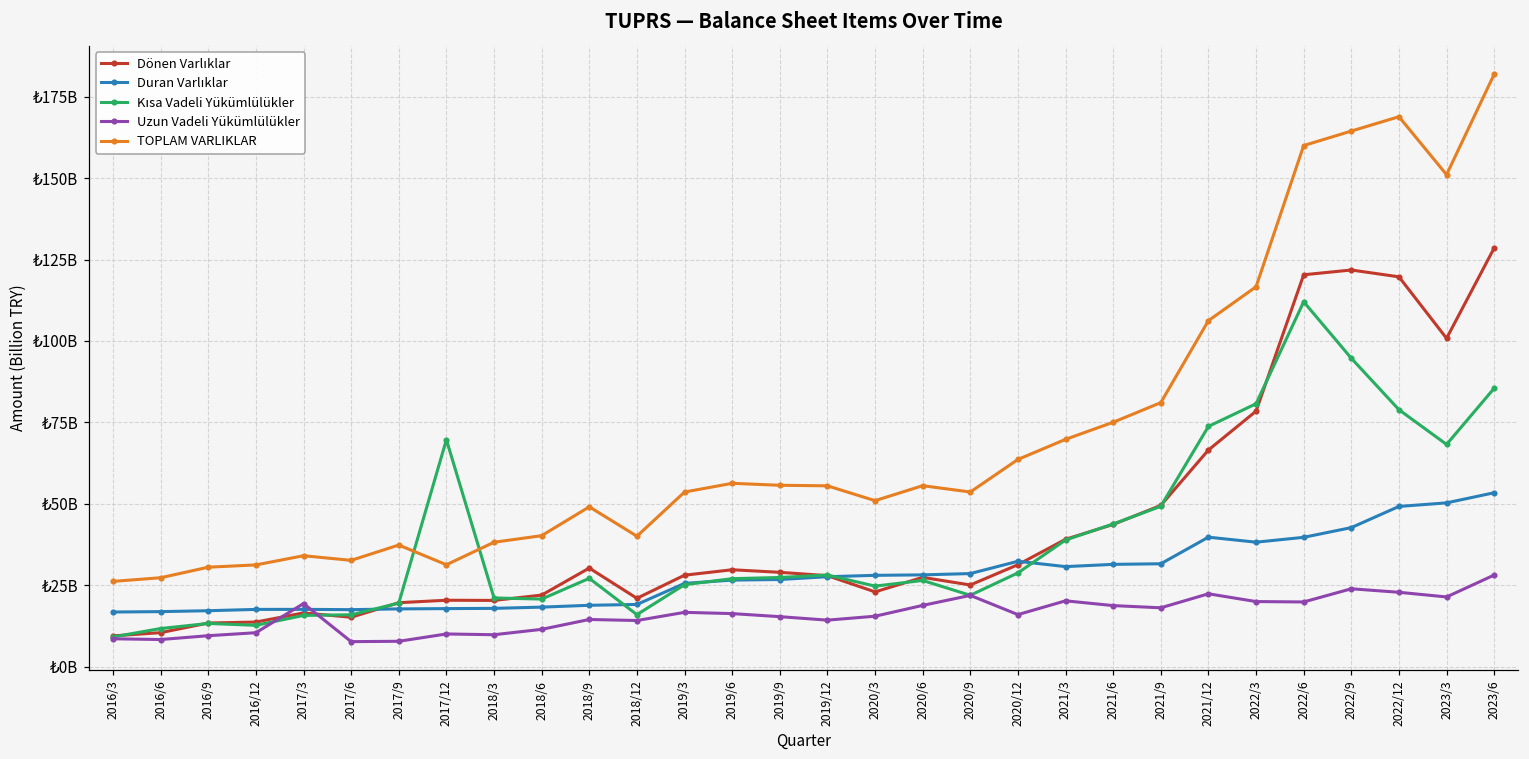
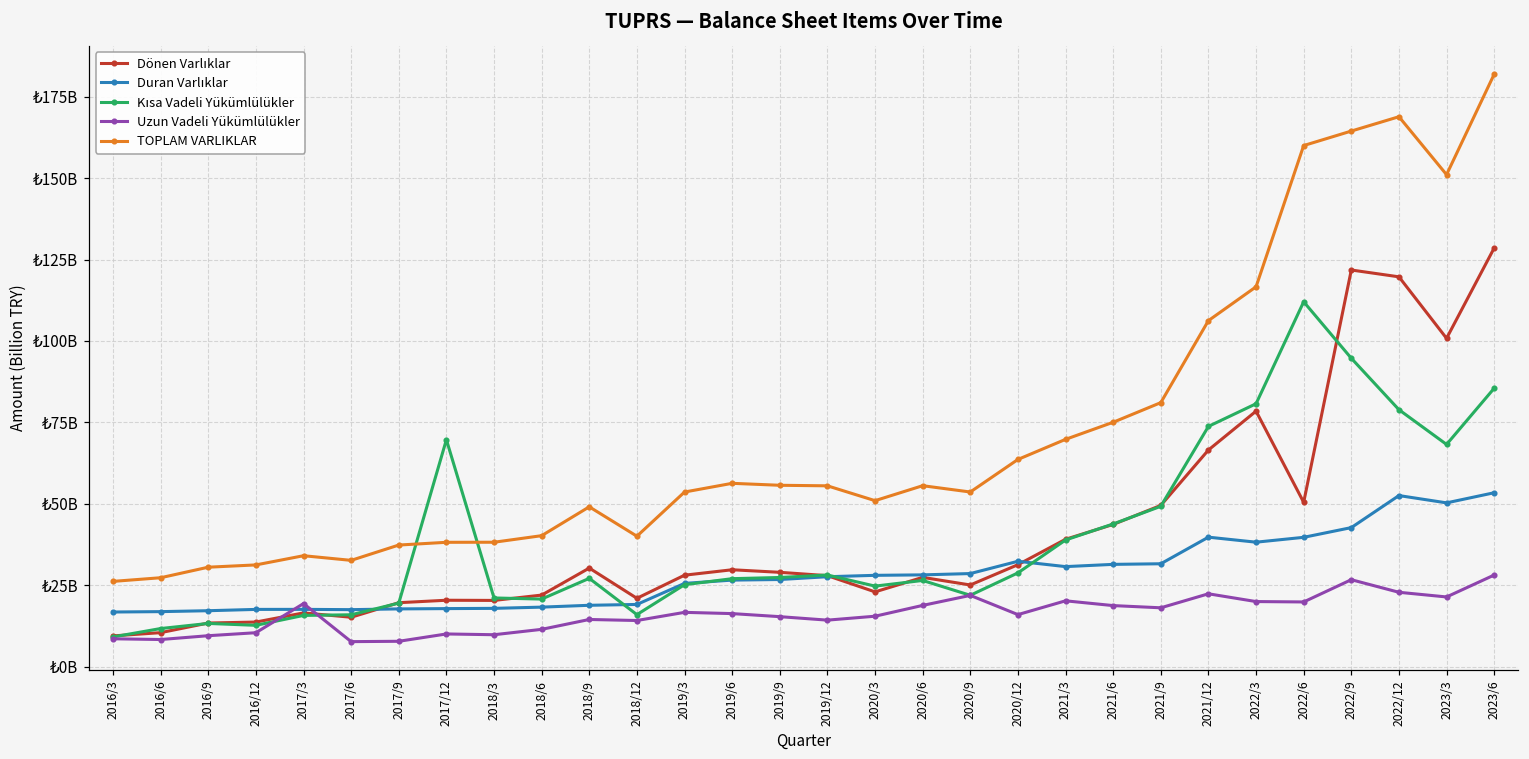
  {
    "Dönen Varlıklar": {
      "2016/6": "₺10000000000",
      "2016/12": "₺14000000000",
      "2017/12": "₺20000000000",
      "2018/6": "₺22000000000",
      "2018/9": "₺30000000000",
      "2018/12": "₺21000000000",
      "2019/3": "₺28000000000",
      "2019/6": "₺30000000000",
      "2019/9": "₺29000000000",
      "2020/3": "₺23000000000",
      "2020/9": "₺25000000000",
      "2020/12": "₺31000000000",
      "2021/12": "₺67000000000",
      "2022/3": "₺78000000000",
-     "2022/6": "₺120000000000",
+     "2022/6": "₺50000000000",
      "2022/9": "₺122000000000",
      "2022/12": "₺120000000000",
      "2023/3": "₺101000000000",
      "2023/6": "₺129000000000"
    },
    "Duran Varlıklar": {
      "2016/3": "₺17000000000",
      "2016/6": "₺17000000000",
      "2016/9": "₺17000000000",
      "2016/12": "₺18000000000",
      "2017/3": "₺18000000000",
      "2017/6": "₺17000000000",
      "2017/9": "₺18000000000",
      "2017/12": "₺18000000000",
      "2018/3": "₺18000000000",
      "2018/6": "₺18000000000",
      "2018/9": "₺19000000000",
      "2018/12": "₺19000000000",
      "2020/3": "₺28000000000",
      "2020/9": "₺29000000000",
      "2020/12": "₺32000000000",
      "2021/3": "₺31000000000",
      "2021/6": "₺31000000000",
      "2021/9": "₺32000000000",
      "2021/12": "₺40000000000",
      "2022/3": "₺38000000000",
      "2022/6": "₺40000000000",
      "2022/9": "₺43000000000",
-     "2022/12": "₺49000000000",
+     "2022/12": "₺53000000000",
      "2023/3": "₺50000000000",
      "2023/6": "₺53000000000"
    },
    "Kısa Vadeli Yükümlülükler": {
      "2016/6": "₺12000000000",
      "2016/12": "₺13000000000",
      "2017/12": "₺70000000000",
      "2018/6": "₺21000000000",
      "2018/9": "₺27000000000",
      "2018/12": "₺16000000000",
      "2020/3": "₺25000000000",
      "2020/6": "₺26000000000",
      "2020/12": "₺29000000000",
      "2021/12": "₺74000000000",
      "2022/3": "₺81000000000",
      "2022/6": "₺112000000000",
      "2022/9": "₺95000000000",
      "2022/12": "₺79000000000",
      "2023/3": "₺68000000000",
      "2023/6": "₺85000000000"
    },
    "Uzun Vadeli Yükümlülükler": {
      "2016/6": "₺8000000000",
      "2016/9": "₺9000000000",
      "2016/12": "₺10000000000",
      "2017/3": "₺19000000000",
      "2017/6": "₺8000000000",
      "2017/9": "₺8000000000",
      "2017/12": "₺10000000000",
      "2018/3": "₺10000000000",
      "2018/6": "₺11000000000",
      "2018/9": "₺14000000000",
      "2018/12": "₺14000000000",
      "2019/3": "₺17000000000",
      "2019/6": "₺16000000000",
      "2019/9": "₺15000000000",
      "2019/12": "₺14000000000",
      "2020/3": "₺15000000000",
      "2020/6": "₺19000000000",
      "2020/12": "₺16000000000",
      "2021/3": "₺20000000000",
      "2021/6": "₺19000000000",
      "2021/9": "₺18000000000",
      "2021/12": "₺22000000000",
      "2022/3": "₺20000000000",
      "2022/6": "₺20000000000",
-     "2022/9": "₺24000000000",
+     "2022/9": "₺27000000000",
      "2022/12": "₺23000000000",
      "2023/3": "₺21000000000",
      "2023/6": "₺28000000000"
    },
    "TOPLAM VARLIKLAR": {
      "2016/3": "₺26000000000",
      "2016/6": "₺27000000000",
      "2016/9": "₺31000000000",
      "2016/12": "₺31000000000",
      "2017/3": "₺34000000000",
      "2017/6": "₺33000000000",
      "2017/9": "₺37000000000",
-     "2017/12": "₺31000000000",
+     "2017/12": "₺38000000000",
      "2018/3": "₺38000000000",
      "2018/6": "₺40000000000",
      "2018/9": "₺49000000000",
      "2018/12": "₺40000000000",
      "2019/3": "₺54000000000",
      "2019/6": "₺56000000000",
      "2019/9": "₺56000000000",
      "2019/12": "₺56000000000",
      "2020/3": "₺51000000000",
      "2020/6": "₺56000000000",
      "2020/9": "₺54000000000",
      "2020/12": "₺64000000000",
      "2021/3": "₺70000000000",
      "2021/6": "₺75000000000",
      "2021/9": "₺81000000000",
      "2021/12": "₺106000000000",
      "2022/3": "₺117000000000",
      "2022/6": "₺160000000000",
      "2022/9": "₺164000000000",
      "2022/12": "₺169000000000",
      "2023/3": "₺151000000000",
      "2023/6": "₺182000000000"
    }
  }
